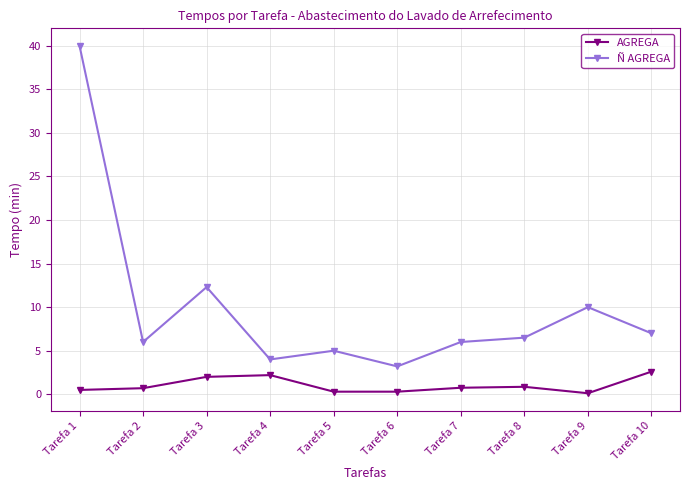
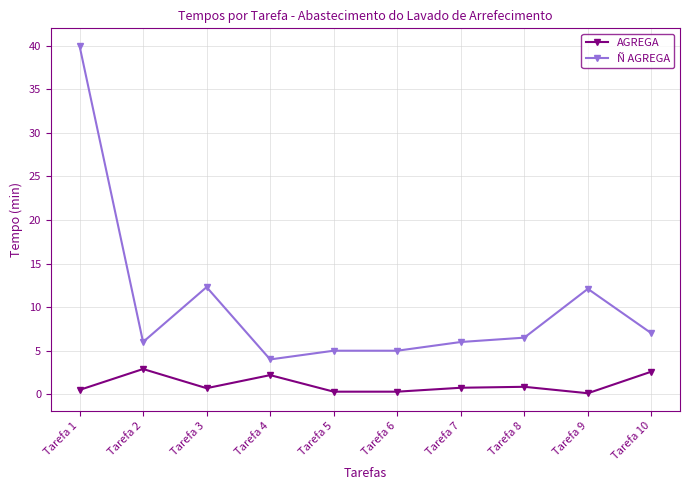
  {
    "AGREGA": {
      "Tarefa 1": 1,
-     "Tarefa 2": 1,
-     "Tarefa 3": 2,
+     "Tarefa 2": 3,
+     "Tarefa 3": 1,
      "Tarefa 4": 2,
      "Tarefa 5": 0,
      "Tarefa 6": 0,
      "Tarefa 7": 1,
      "Tarefa 8": 1,
      "Tarefa 9": 0,
      "Tarefa 10": 3
    },
    "Ñ AGREGA": {
      "Tarefa 1": 40,
      "Tarefa 2": 6,
      "Tarefa 3": 12,
      "Tarefa 4": 4,
      "Tarefa 5": 5,
-     "Tarefa 6": 3,
+     "Tarefa 6": 5,
      "Tarefa 7": 6,
      "Tarefa 8": 7,
-     "Tarefa 9": 10,
+     "Tarefa 9": 12,
      "Tarefa 10": 7
    }
  }
